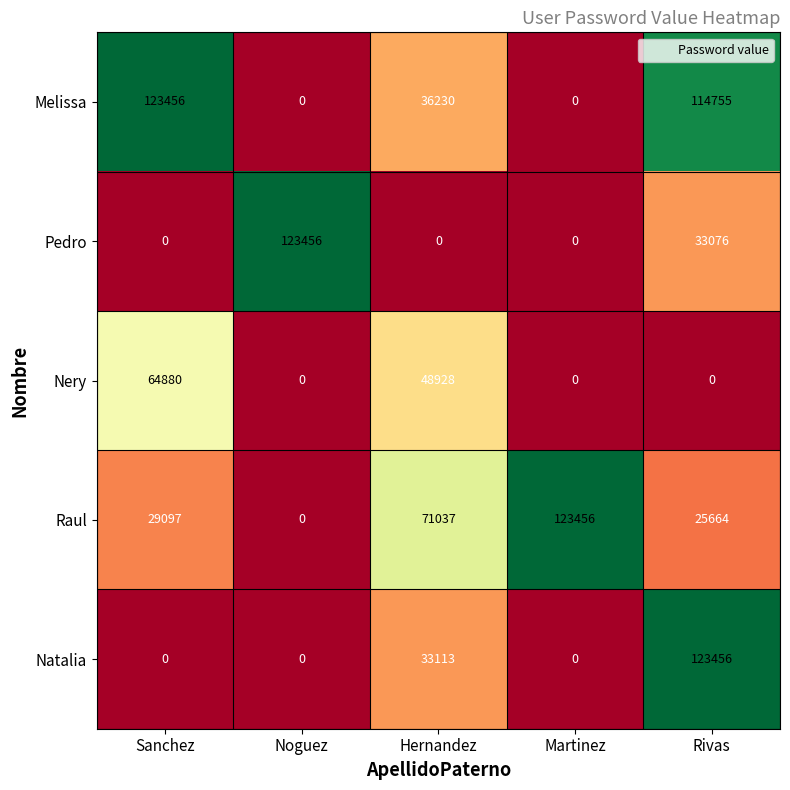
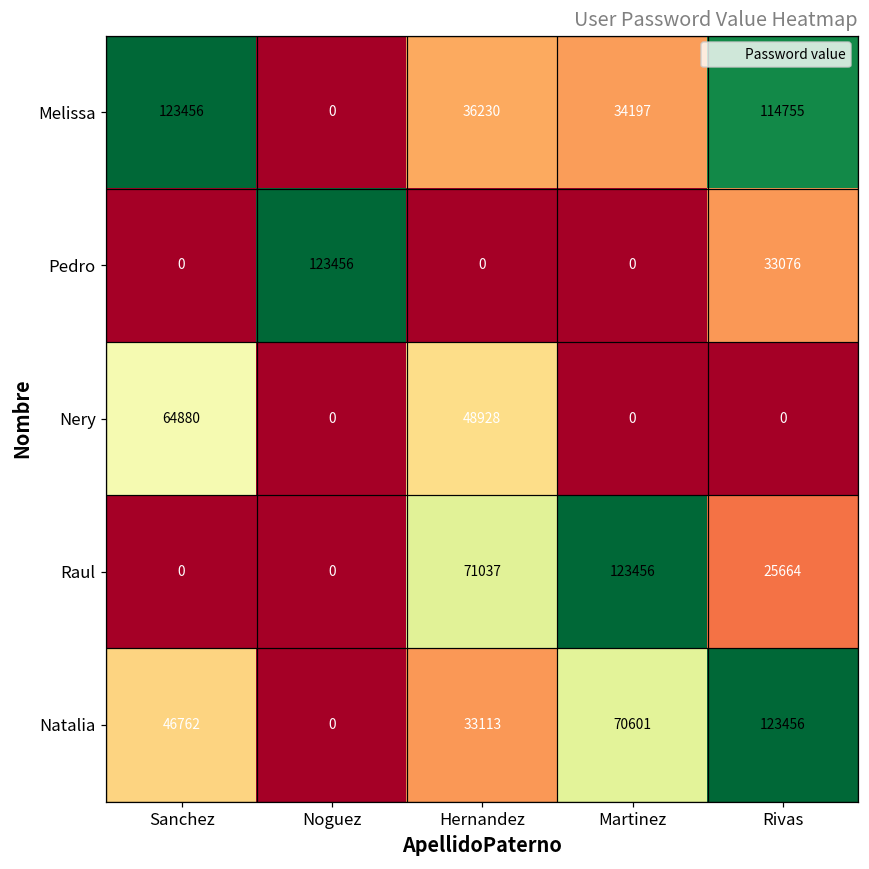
  {
    "Melissa": {
      "Sanchez": 123456,
      "Noguez": 0,
      "Hernandez": 36230,
-     "Martinez": 0,
+     "Martinez": 34197,
      "Rivas": 114755
    },
    "Pedro": {
      "Sanchez": 0,
      "Noguez": 123456,
      "Hernandez": 0,
      "Martinez": 0,
      "Rivas": 33076
    },
    "Nery": {
      "Sanchez": 64880,
      "Noguez": 0,
      "Hernandez": 48928,
      "Martinez": 0,
      "Rivas": 0
    },
    "Raul": {
-     "Sanchez": 29097,
+     "Sanchez": 0,
      "Noguez": 0,
      "Hernandez": 71037,
      "Martinez": 123456,
      "Rivas": 25664
    },
    "Natalia": {
-     "Sanchez": 0,
+     "Sanchez": 46762,
      "Noguez": 0,
      "Hernandez": 33113,
-     "Martinez": 0,
+     "Martinez": 70601,
      "Rivas": 123456
    }
  }
